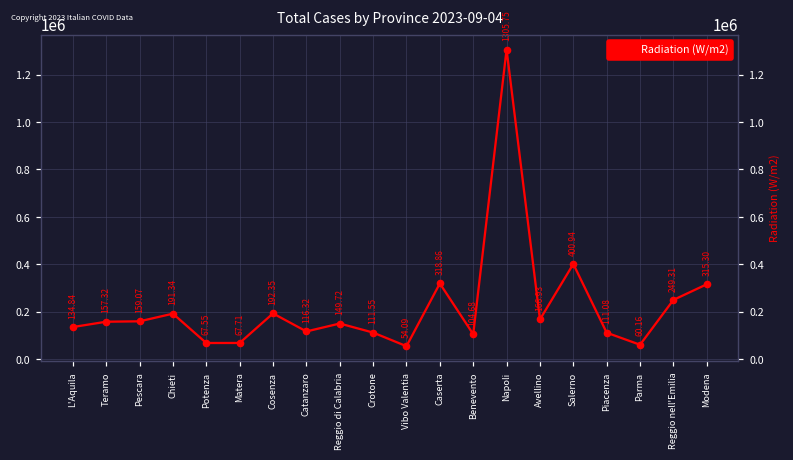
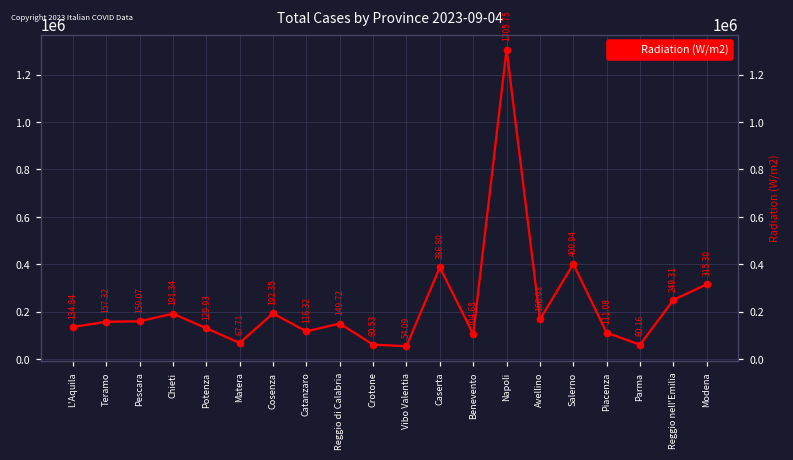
  {
-   "Potenza": 67.55,
-   "Crotone": 111.55,
-   "Caserta": 318.86
+   "Potenza": 129.93,
+   "Crotone": 60.53,
+   "Caserta": 386.80
  }
